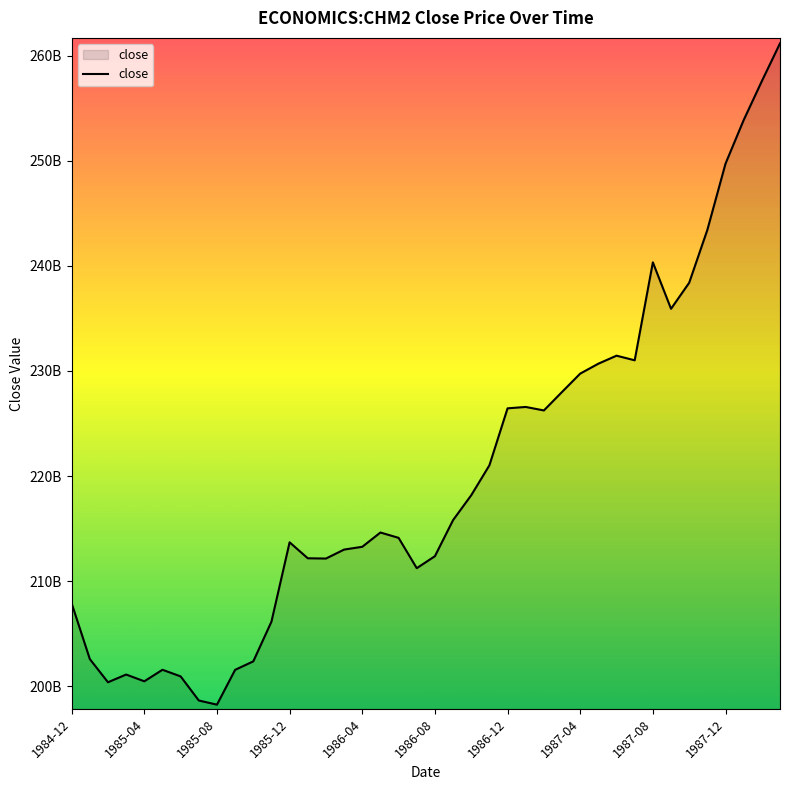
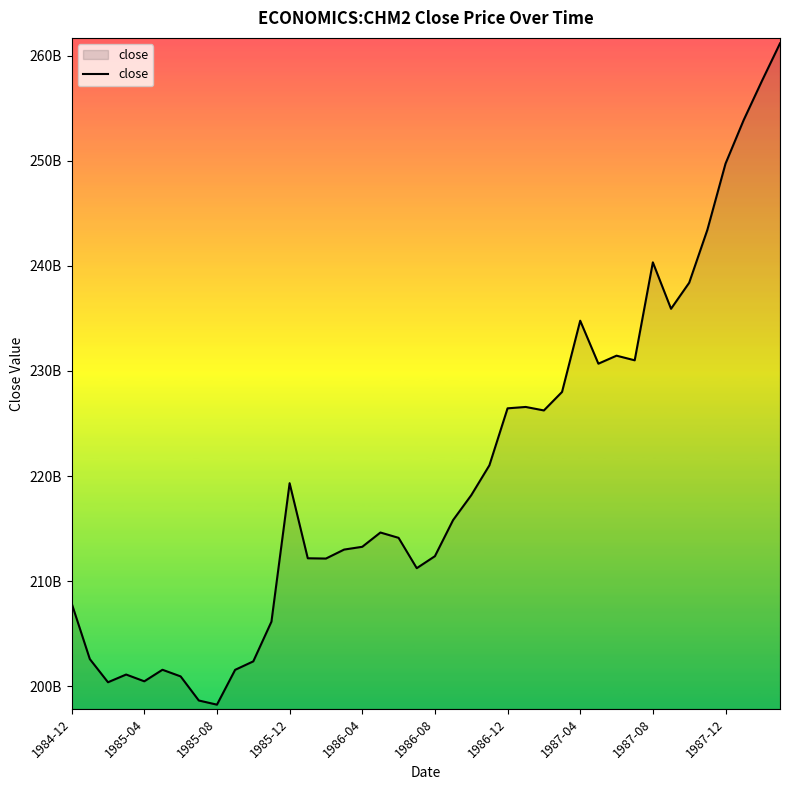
  {
    "1984-12": 207900000000,
    "1985-04": 200500000000,
    "1985-08": 198200000000,
-   "1985-12": 213700000000,
+   "1985-12": 219300000000,
    "1986-04": 213300000000,
    "1986-08": 212400000000,
    "1986-12": 226400000000,
-   "1987-04": 229800000000,
+   "1987-04": 234800000000,
    "1987-08": 240300000000,
    "1987-12": 249700000000
  }
